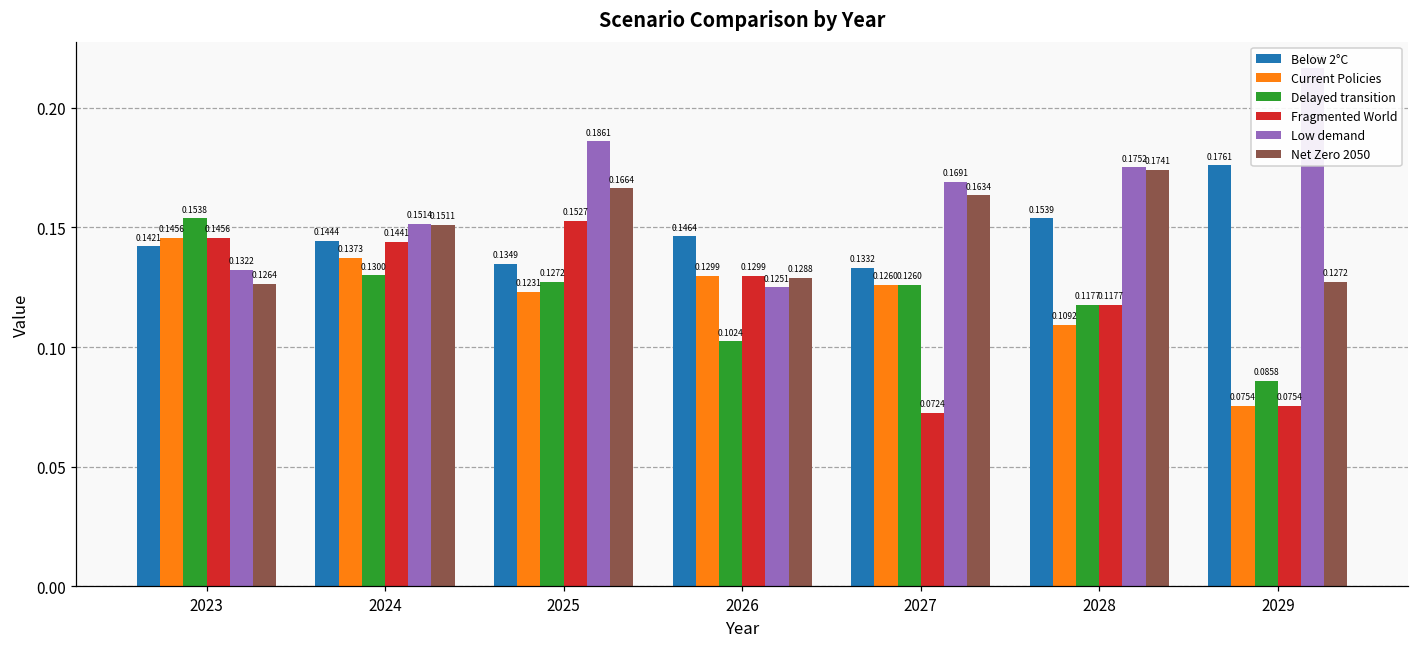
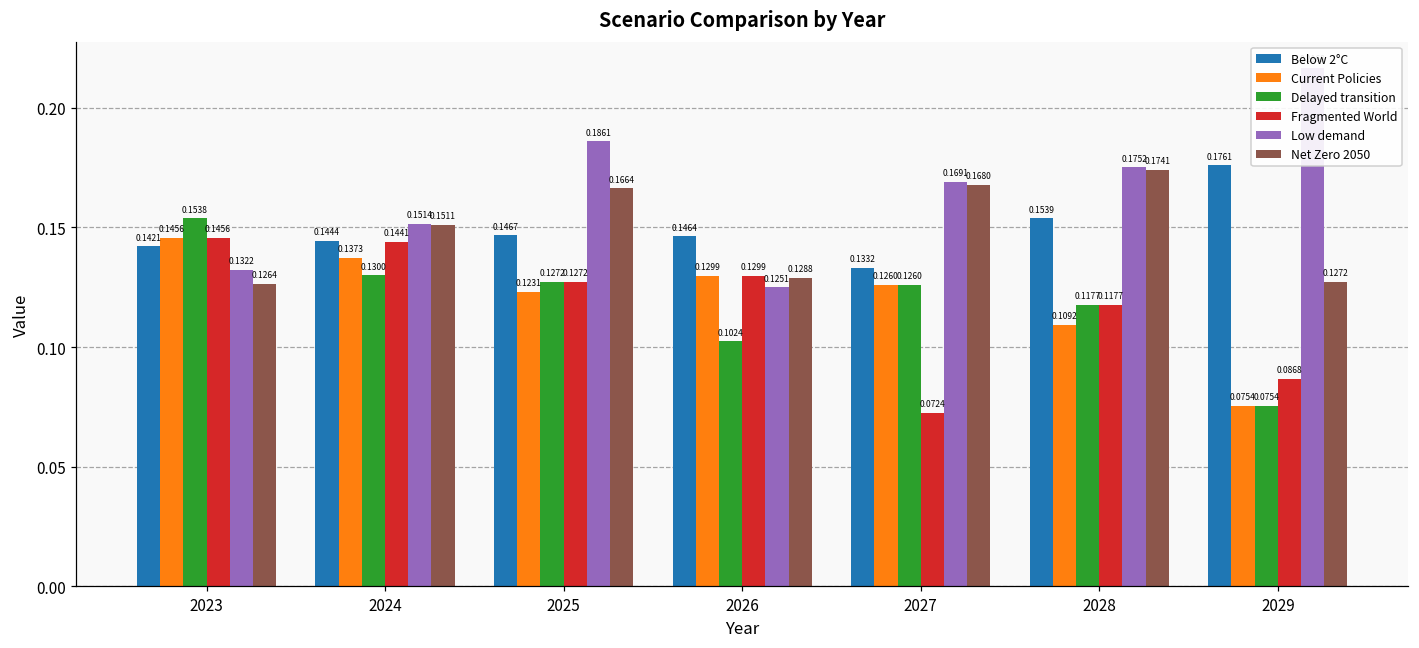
  {
    "Below 2°C": {
      "2023": 0.1421,
      "2024": 0.1444,
-     "2025": 0.1349,
+     "2025": 0.1467,
      "2026": 0.1464,
      "2027": 0.1332,
      "2028": 0.1539,
      "2029": 0.1761
    },
    "Current Policies": {
      "2023": 0.1456,
      "2024": 0.1373,
      "2025": 0.1231,
      "2026": 0.1299,
      "2027": 0.1260,
      "2028": 0.1092,
      "2029": 0.0754
    },
    "Delayed transition": {
      "2023": 0.1538,
      "2024": 0.1300,
      "2025": 0.1272,
      "2026": 0.1024,
      "2027": 0.1260,
      "2028": 0.1177,
-     "2029": 0.0858
+     "2029": 0.0754
    },
    "Fragmented World": {
      "2023": 0.1456,
      "2024": 0.1441,
-     "2025": 0.1527,
+     "2025": 0.1272,
      "2026": 0.1299,
      "2027": 0.0724,
      "2028": 0.1177,
-     "2029": 0.0754
+     "2029": 0.0868
    },
    "Low demand": {
      "2023": 0.1322,
      "2024": 0.1514,
      "2025": 0.1861,
      "2026": 0.1251,
      "2027": 0.1691,
      "2028": 0.1752
    },
    "Net Zero 2050": {
      "2023": 0.1264,
      "2024": 0.1511,
      "2025": 0.1664,
      "2026": 0.1288,
-     "2027": 0.1634,
+     "2027": 0.1680,
      "2028": 0.1741,
      "2029": 0.1272
    }
  }
